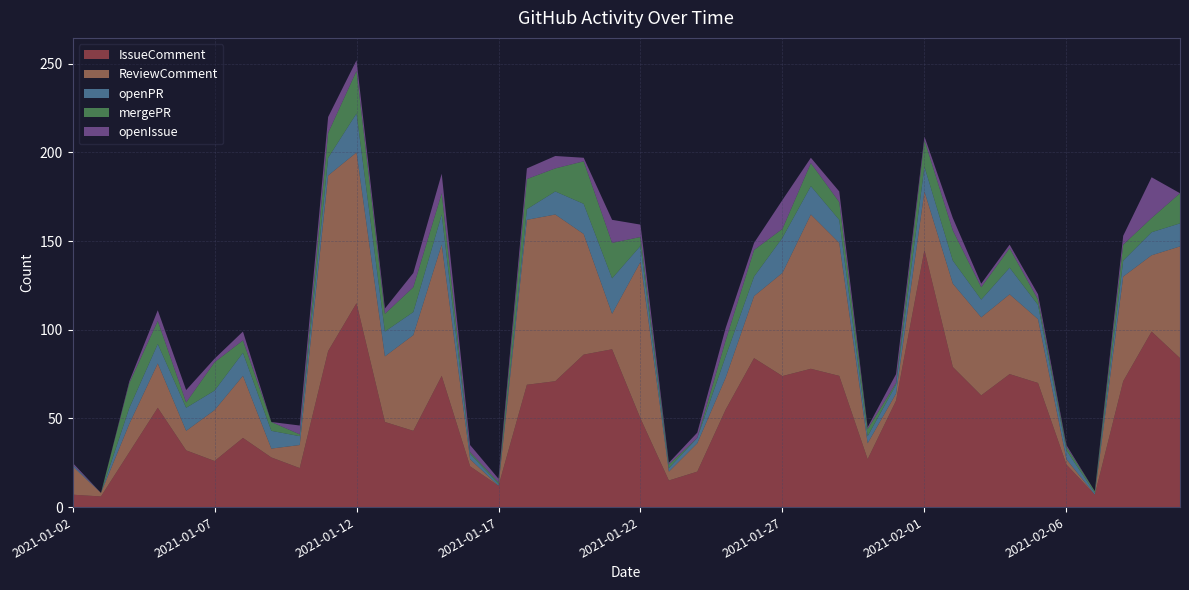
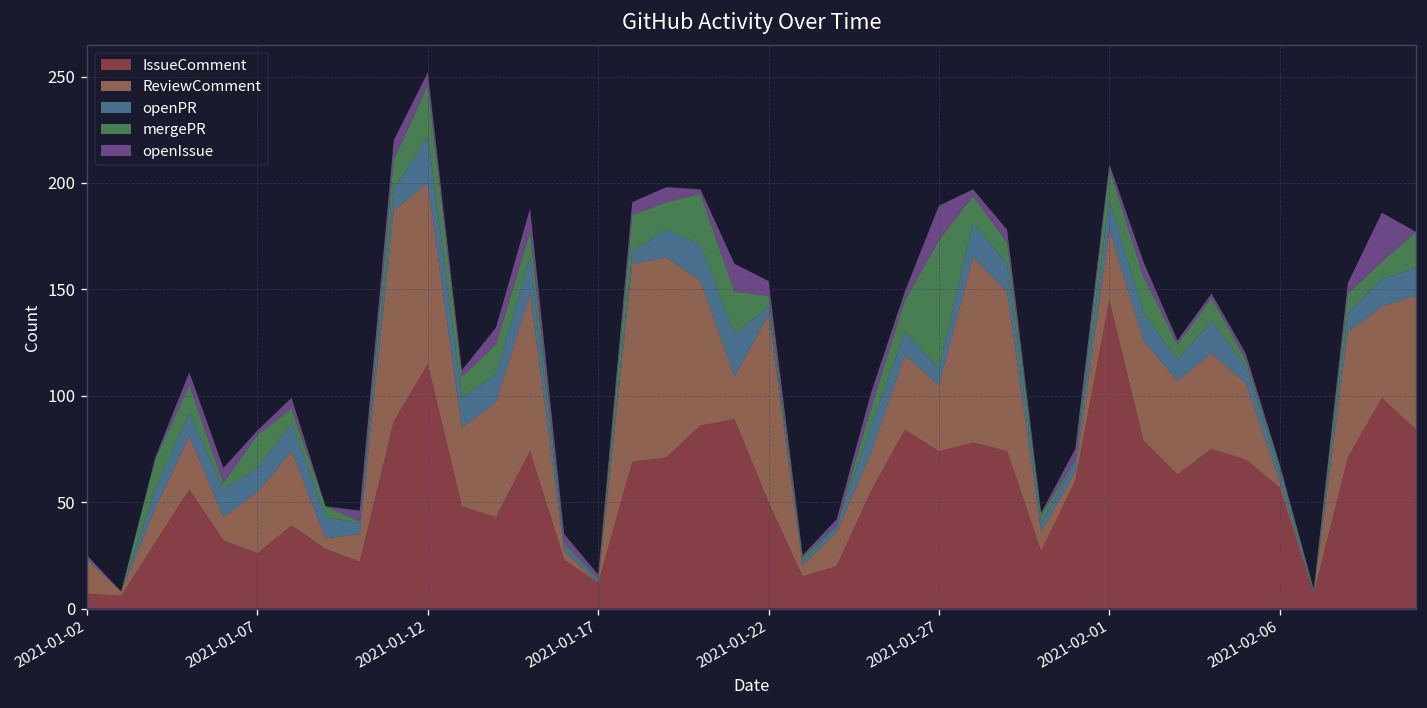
  {
    "IssueComment": {
      "2021-01-02": 7,
      "2021-01-07": 26,
      "2021-01-12": 115,
      "2021-01-22": 50,
      "2021-01-27": 74,
      "2021-02-01": 145,
-     "2021-02-06": 24
+     "2021-02-06": 57
    },
    "ReviewComment": {
      "2021-01-07": 29,
      "2021-01-12": 85,
      "2021-01-22": 88,
-     "2021-01-27": 58,
+     "2021-01-27": 31,
      "2021-02-01": 33,
      "2021-02-06": 3
    },
    "openPR": {
      "2021-01-07": 11,
      "2021-01-12": 22,
-     "2021-01-22": 9,
-     "2021-01-27": 20,
+     "2021-01-22": 4,
+     "2021-01-27": 8,
      "2021-02-01": 14,
      "2021-02-06": 5
    },
    "mergePR": {
      "2021-01-07": 16,
      "2021-01-12": 24,
      "2021-01-22": 5,
-     "2021-01-27": 5,
+     "2021-01-27": 60,
      "2021-02-01": 15
    },
    "openIssue": {
      "2021-01-07": 2,
      "2021-01-12": 6,
      "2021-01-17": 2,
      "2021-01-22": 7,
      "2021-01-27": 16,
      "2021-02-01": 2
    }
  }
